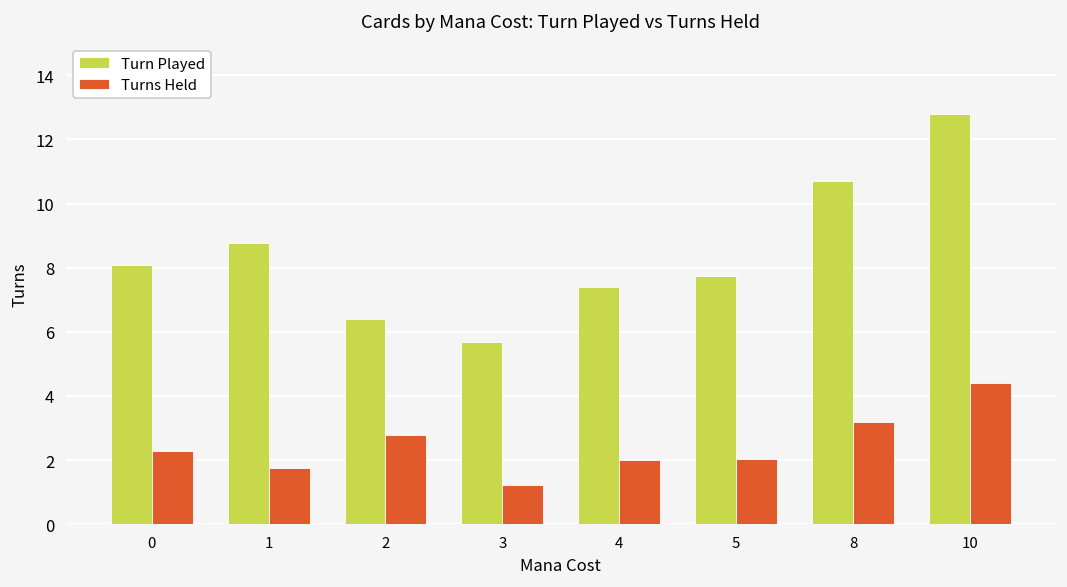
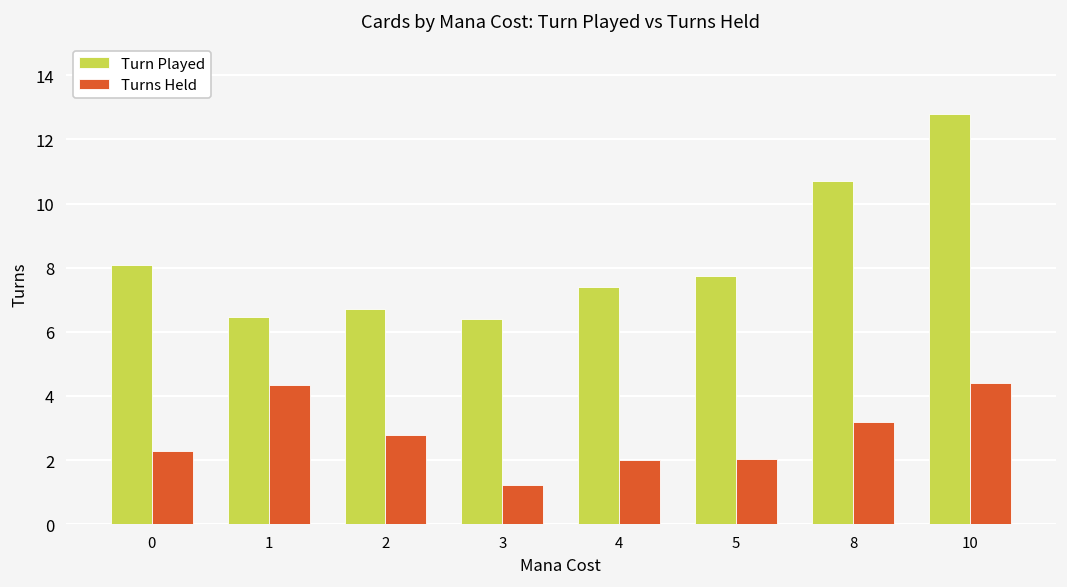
  {
    "Turn Played": {
      "0": 8.1,
-     "1": 8.8,
-     "2": 6.4,
-     "3": 5.7,
+     "1": 6.5,
+     "2": 6.7,
+     "3": 6.4,
      "4": 7.4,
      "5": 7.7,
      "8": 10.7,
      "10": 12.8
    },
    "Turns Held": {
      "0": 2.3,
-     "1": 1.8,
+     "1": 4.3,
      "2": 2.8,
      "3": 1.2,
      "4": 2.0,
      "5": 2.0,
      "8": 3.2,
      "10": 4.4
    }
  }
